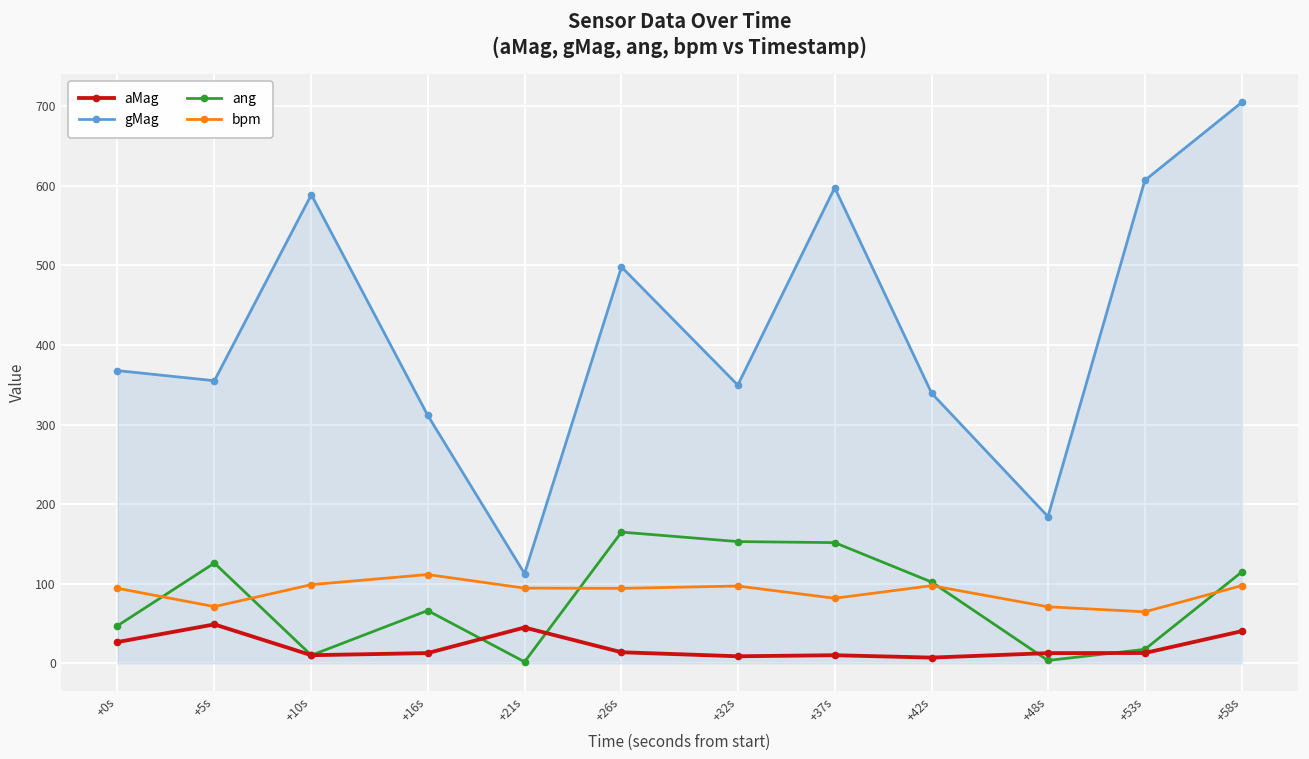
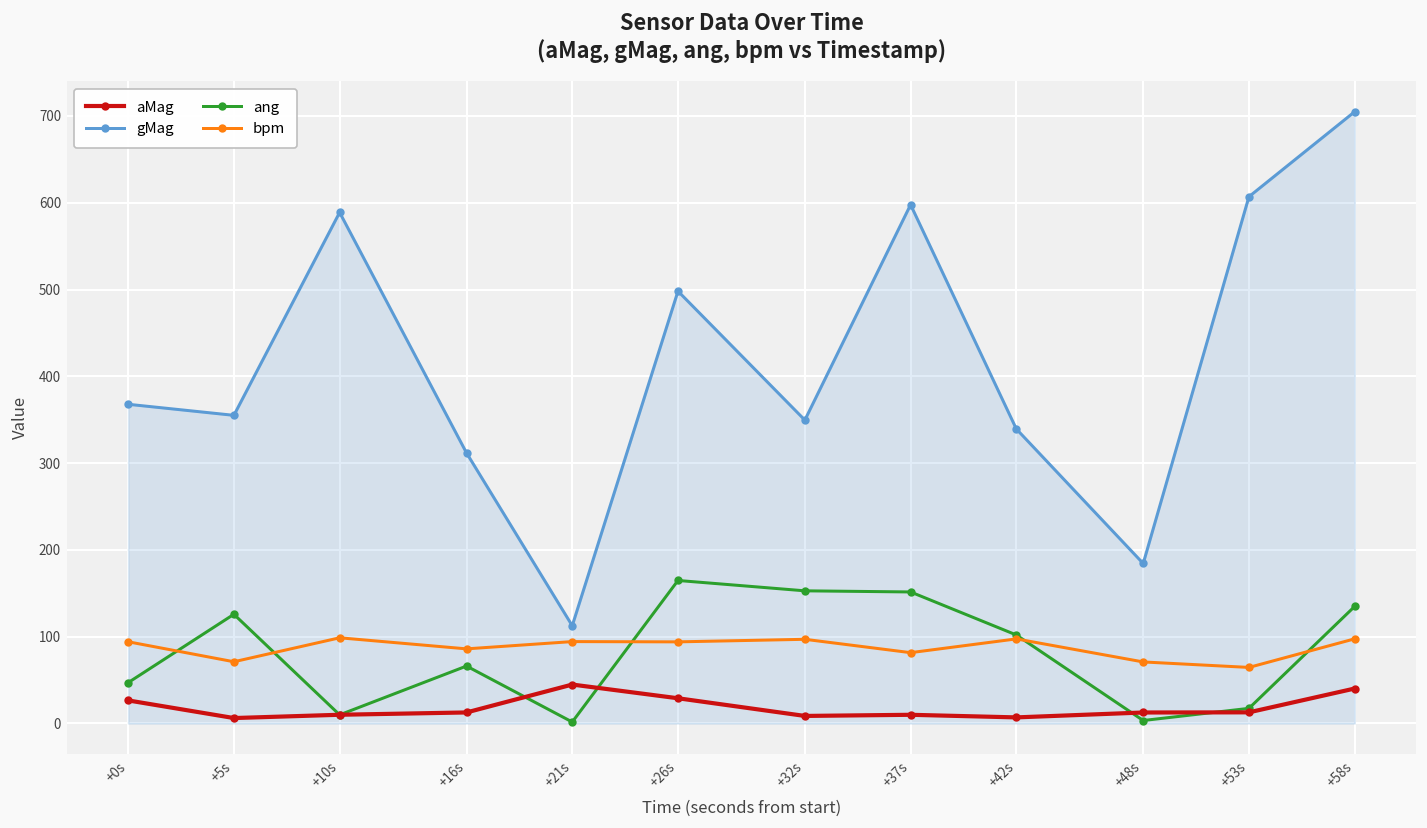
  {
    "aMag": {
      "+0s": 30,
-     "+5s": 50,
+     "+5s": 10,
      "+16s": 10,
      "+21s": 40,
-     "+26s": 10,
+     "+26s": 30,
      "+32s": 10,
      "+37s": 10,
      "+42s": 10,
      "+48s": 10,
      "+53s": 10,
      "+58s": 40
    },
    "gMag": {
      "+0s": 370,
      "+5s": 360,
      "+10s": 590,
      "+16s": 310,
      "+21s": 110,
      "+26s": 500,
      "+32s": 350,
      "+37s": 600,
      "+42s": 340,
      "+48s": 180,
      "+53s": 610,
      "+58s": 700
    },
    "ang": {
      "+0s": 50,
      "+5s": 130,
      "+16s": 70,
      "+21s": 0,
      "+26s": 160,
      "+32s": 150,
      "+37s": 150,
      "+42s": 100,
      "+48s": 0,
      "+53s": 20,
-     "+58s": 110
+     "+58s": 130
    },
    "bpm": {
      "+0s": 90,
      "+5s": 70,
      "+10s": 100,
-     "+16s": 110,
+     "+16s": 90,
      "+21s": 90,
      "+26s": 90,
      "+32s": 100,
      "+37s": 80,
      "+42s": 100,
      "+48s": 70,
      "+53s": 60,
      "+58s": 100
    }
  }
